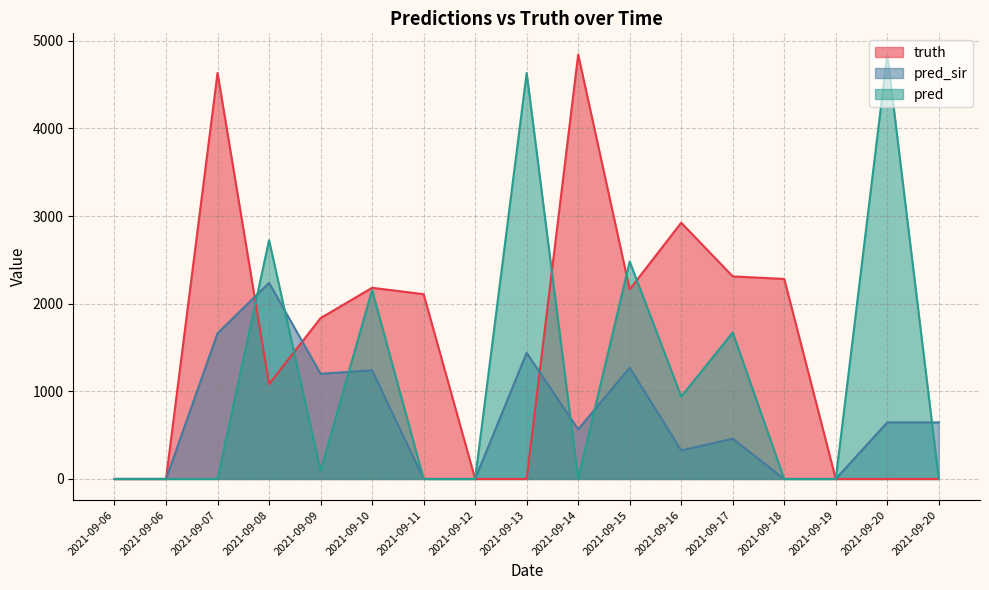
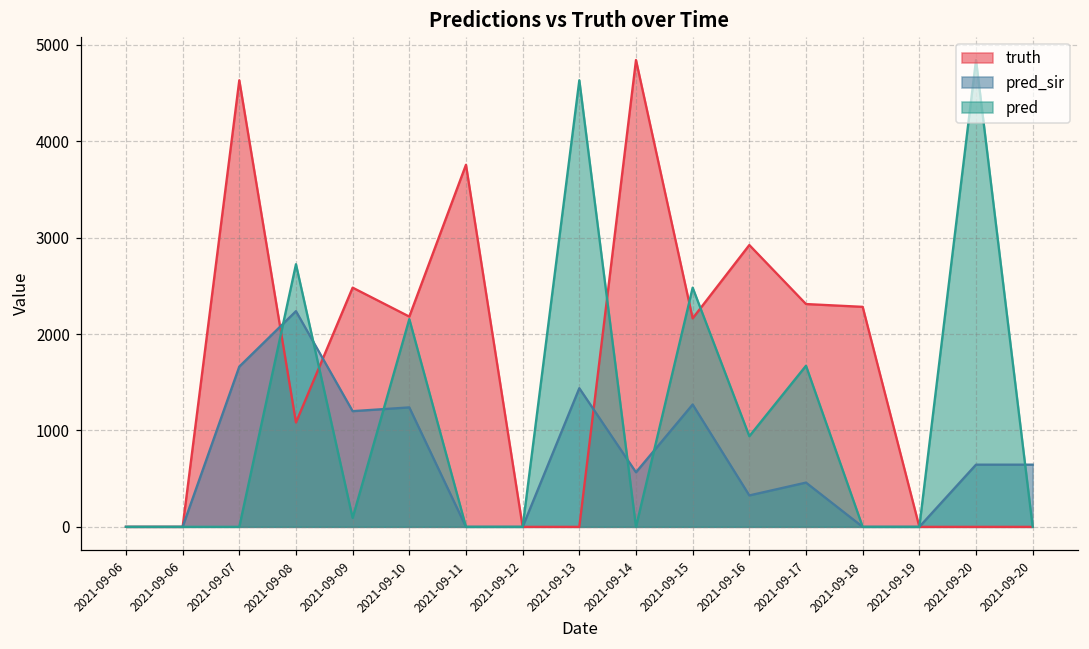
  {
    "truth": {
      "2021-09-07": 4600,
      "2021-09-08": 1100,
-     "2021-09-09": 1800,
-     "2021-09-11": 2100,
+     "2021-09-09": 2500,
+     "2021-09-11": 3800,
      "2021-09-13": 0,
      "2021-09-14": 4800,
      "2021-09-15": 2200,
      "2021-09-16": 2900,
      "2021-09-17": 2300,
      "2021-09-18": 2300
    }
  }
